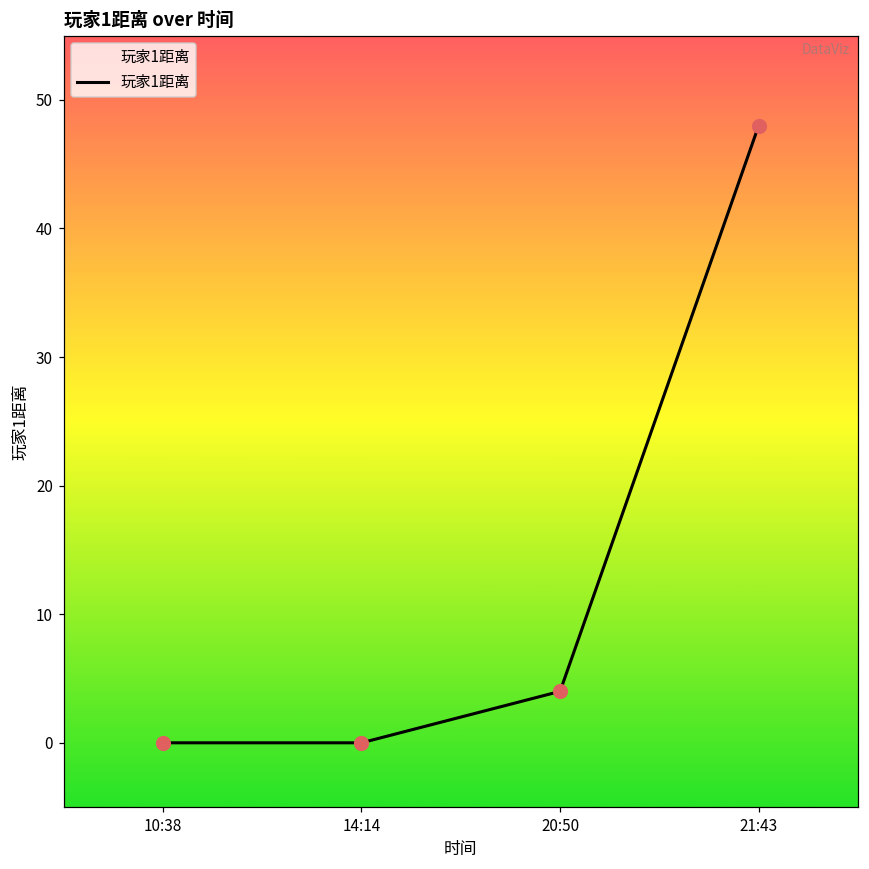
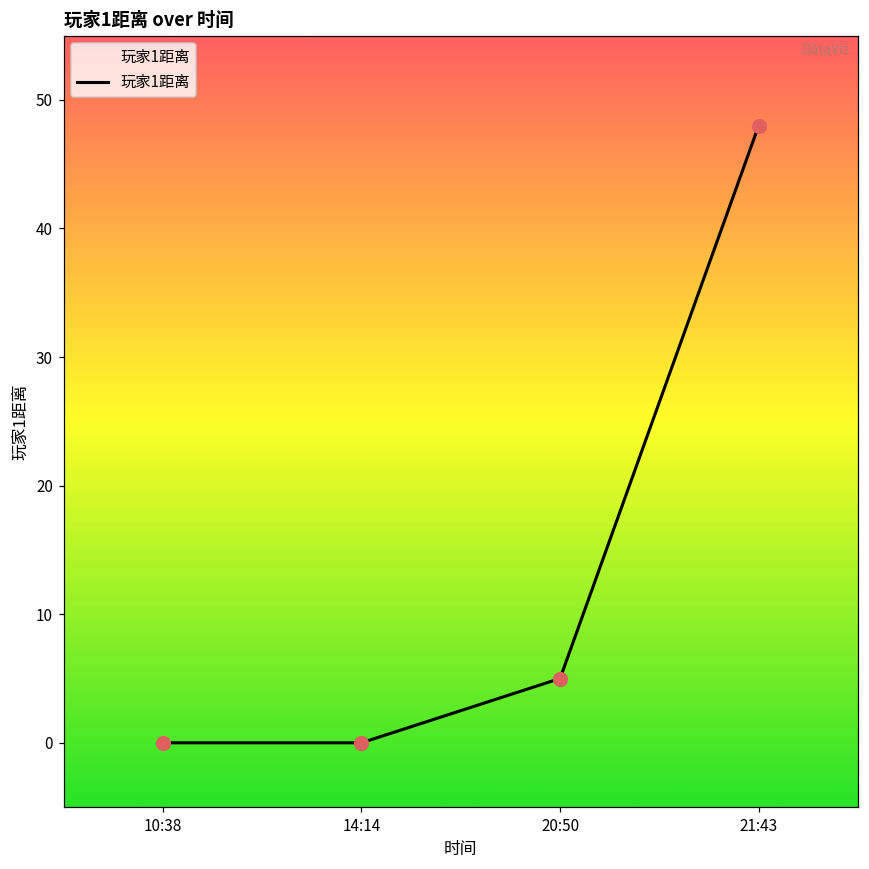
  {
    "10:38": 0,
    "14:14": 0,
-   "20:50": 4,
+   "20:50": 5,
    "21:43": 48
  }
